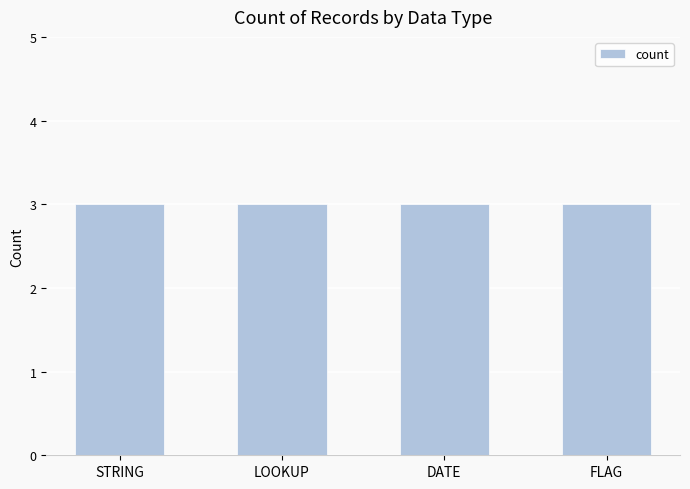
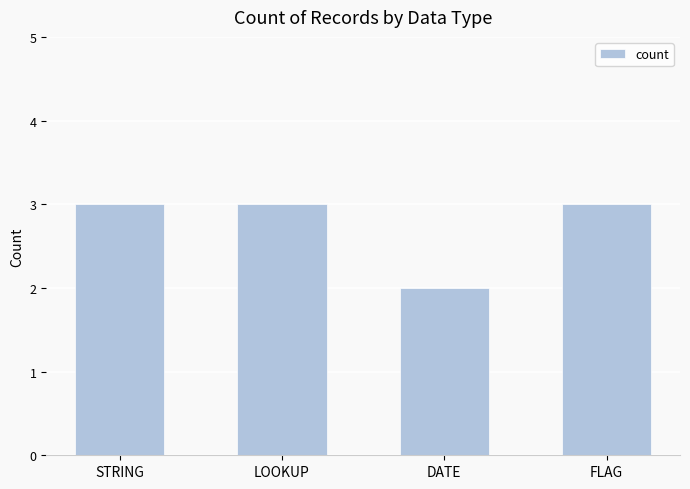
  {
    "STRING": 3,
    "LOOKUP": 3,
-   "DATE": 3,
+   "DATE": 2,
    "FLAG": 3
  }
